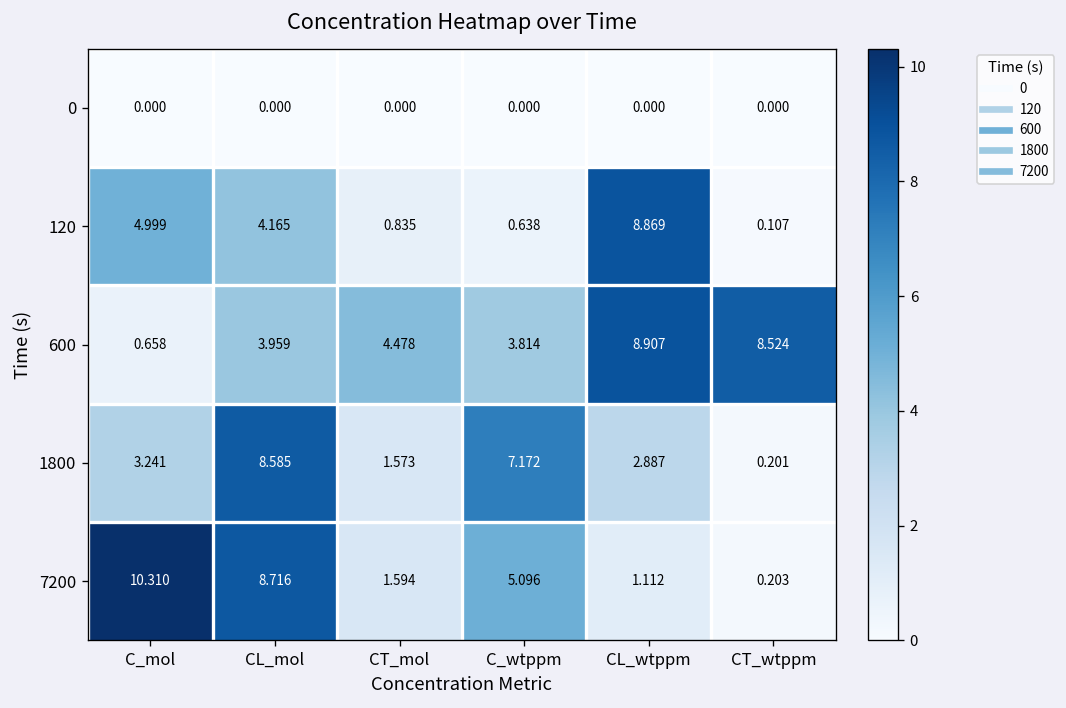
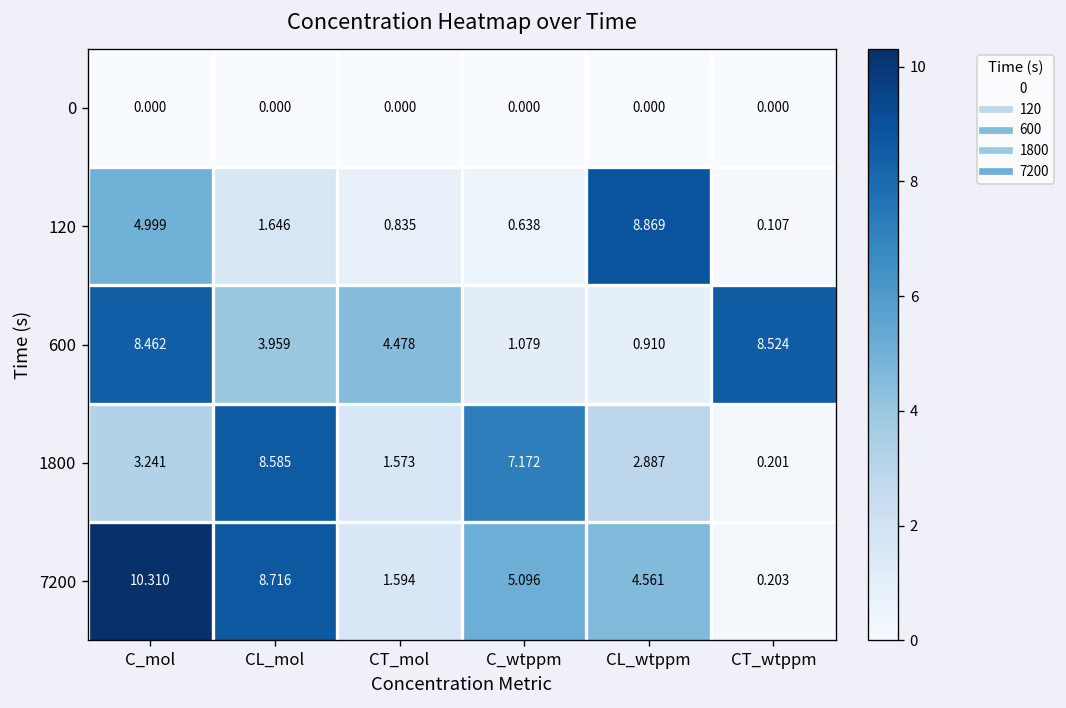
  {
    "0": {
      "C_mol": 0.000,
      "CL_mol": 0.000,
      "CT_mol": 0.000,
      "C_wtppm": 0.000,
      "CL_wtppm": 0.000,
      "CT_wtppm": 0.000
    },
    "120": {
      "C_mol": 4.999,
-     "CL_mol": 4.165,
+     "CL_mol": 1.646,
      "CT_mol": 0.835,
      "C_wtppm": 0.638,
      "CL_wtppm": 8.869,
      "CT_wtppm": 0.107
    },
    "600": {
-     "C_mol": 0.658,
+     "C_mol": 8.462,
      "CL_mol": 3.959,
      "CT_mol": 4.478,
-     "C_wtppm": 3.814,
-     "CL_wtppm": 8.907,
+     "C_wtppm": 1.079,
+     "CL_wtppm": 0.910,
      "CT_wtppm": 8.524
    },
    "1800": {
      "C_mol": 3.241,
      "CL_mol": 8.585,
      "CT_mol": 1.573,
      "C_wtppm": 7.172,
      "CL_wtppm": 2.887,
      "CT_wtppm": 0.201
    },
    "7200": {
      "C_mol": 10.310,
      "CL_mol": 8.716,
      "CT_mol": 1.594,
      "C_wtppm": 5.096,
-     "CL_wtppm": 1.112,
+     "CL_wtppm": 4.561,
      "CT_wtppm": 0.203
    }
  }
